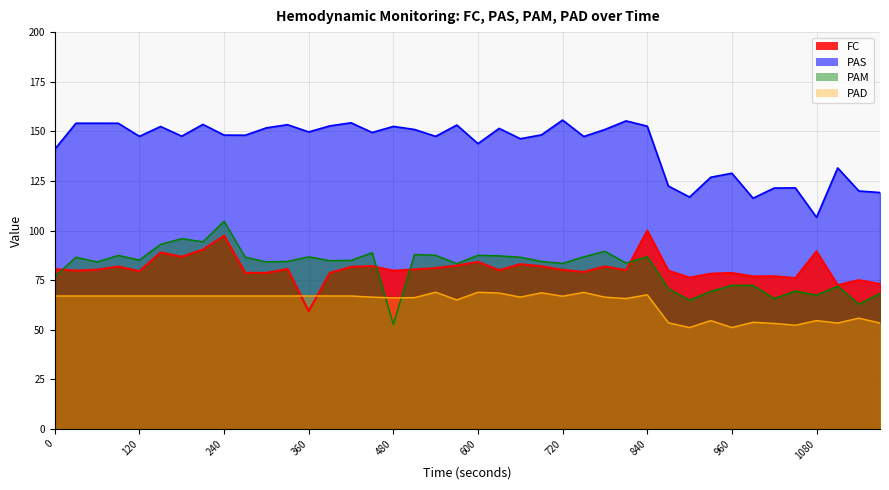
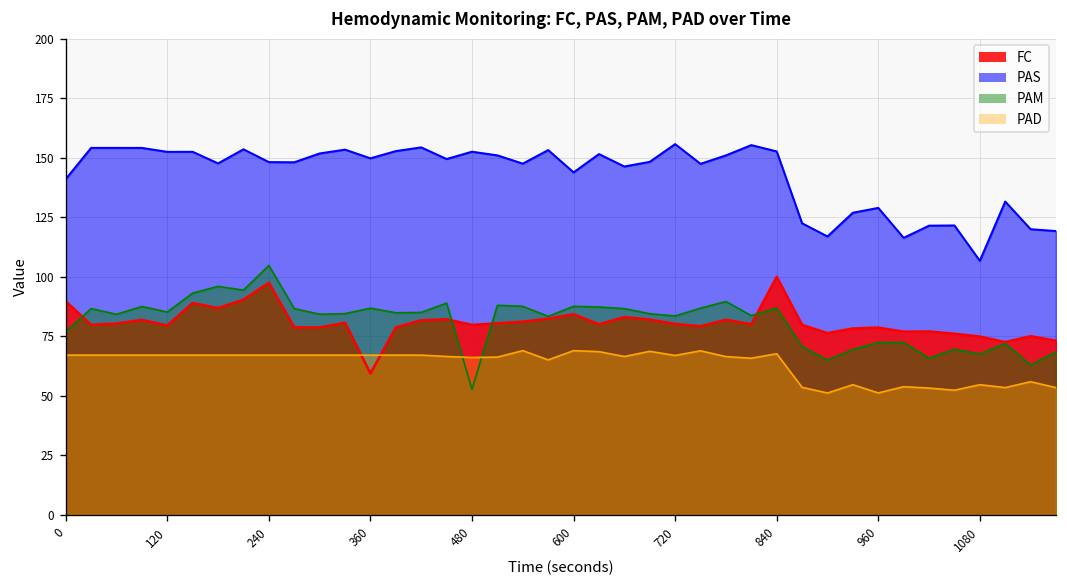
  {
    "PAS": {
      "0": 141,
-     "120": 147,
+     "120": 152,
      "240": 148,
      "360": 150,
      "480": 152,
      "600": 144,
      "720": 156,
      "840": 153,
      "960": 129,
      "1080": 107
    },
    "FC": {
-     "0": 81,
+     "0": 90,
      "120": 80,
      "240": 97,
      "360": 59,
      "480": 80,
      "600": 84,
      "720": 80,
      "840": 100,
      "960": 79,
-     "1080": 90
+     "1080": 75
    },
    "PAM": {
      "0": 77,
      "120": 85,
      "240": 105,
      "360": 87,
      "480": 53,
      "600": 88,
      "720": 84,
      "840": 87,
      "960": 72,
      "1080": 68
    },
    "PAD": {
      "0": 67,
      "120": 67,
      "240": 67,
      "360": 67,
      "480": 66,
      "600": 69,
      "720": 67,
      "840": 68,
      "960": 51,
      "1080": 55
    }
  }
